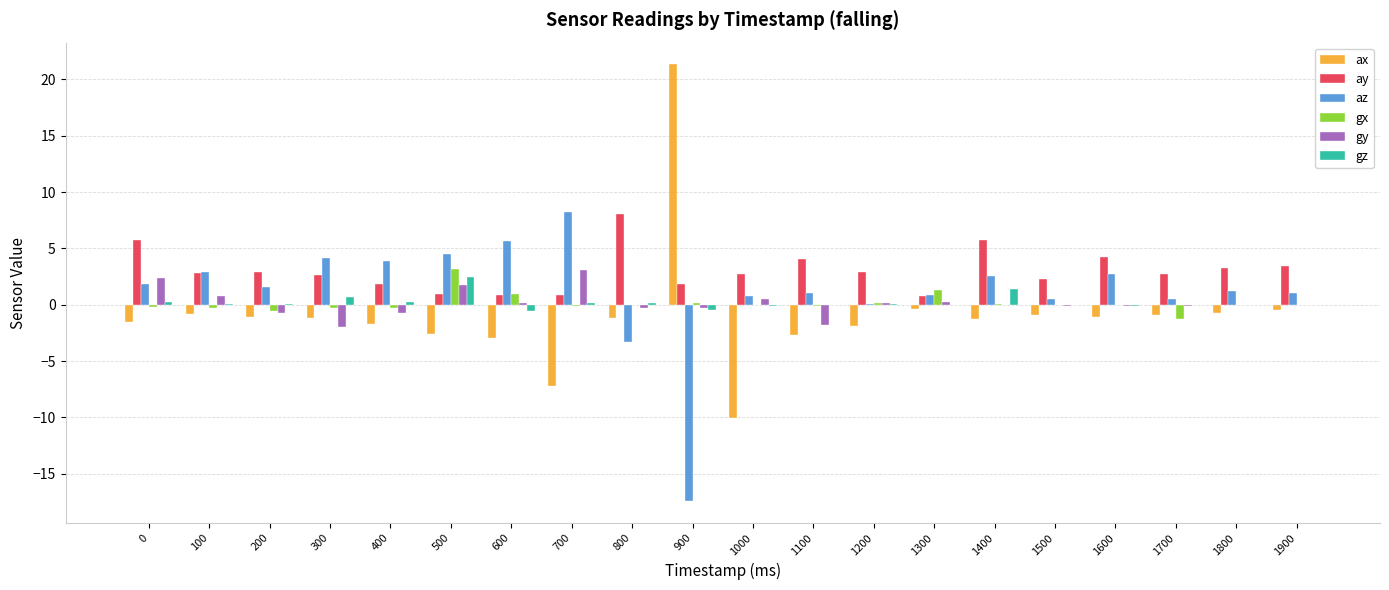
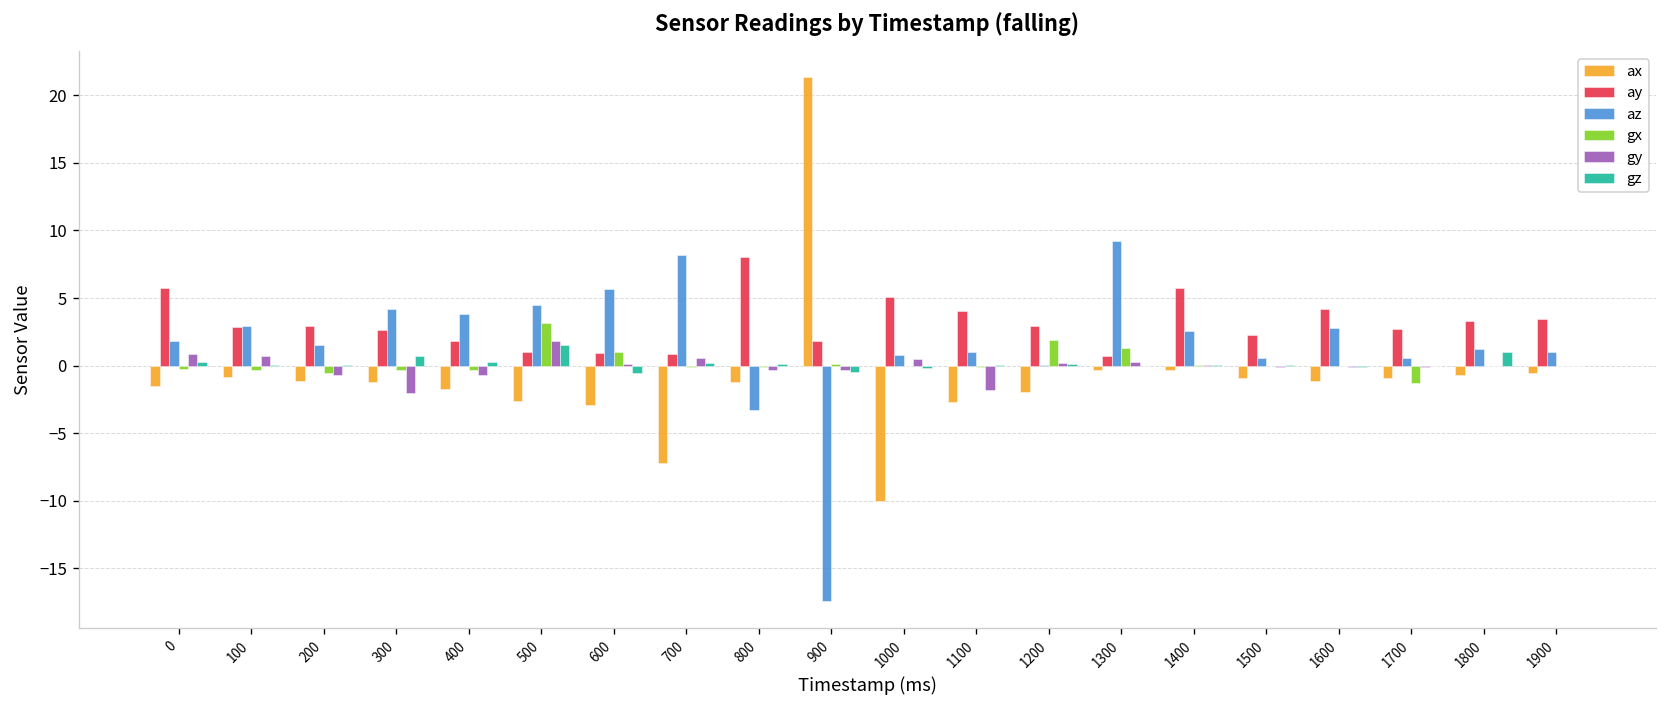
  {
    "ax": {
      "0": -1.5,
      "100": -0.9,
      "200": -1.1,
      "300": -1.2,
      "400": -1.7,
      "500": -2.6,
      "600": -2.9,
      "700": -7.2,
      "800": -1.2,
      "900": 21.3,
      "1000": -10.0,
      "1100": -2.7,
      "1200": -1.9,
      "1300": -0.3,
-     "1400": -1.3,
+     "1400": -0.3,
      "1500": -0.9,
      "1600": -1.1,
      "1700": -0.9,
      "1800": -0.7,
      "1900": -0.5
    },
    "ay": {
      "0": 5.8,
      "100": 2.8,
      "200": 2.9,
      "300": 2.6,
      "400": 1.8,
      "500": 1.0,
      "600": 0.9,
      "700": 0.8,
      "800": 8.0,
      "900": 1.8,
-     "1000": 2.7,
+     "1000": 5.1,
      "1100": 4.0,
      "1200": 2.9,
      "1300": 0.7,
      "1400": 5.7,
      "1500": 2.3,
      "1600": 4.2,
      "1700": 2.7,
      "1800": 3.3,
      "1900": 3.5
    },
    "az": {
      "0": 1.8,
      "100": 2.9,
      "200": 1.6,
      "300": 4.2,
      "400": 3.8,
      "500": 4.5,
      "600": 5.6,
      "700": 8.2,
      "800": -3.3,
      "900": -17.4,
      "1000": 0.8,
      "1100": 1.0,
-     "1300": 0.9,
+     "1300": 9.2,
      "1400": 2.6,
      "1500": 0.5,
      "1600": 2.8,
      "1700": 0.5,
      "1800": 1.2,
      "1900": 1.0
    },
    "gx": {
      "0": -0.2,
      "100": -0.3,
      "200": -0.5,
      "300": -0.3,
      "400": -0.3,
      "500": 3.1,
      "600": 1.0,
-     "1200": 0.2,
+     "1200": 1.9,
      "1300": 1.3,
      "1700": -1.3
    },
    "gy": {
-     "0": 2.3,
+     "0": 0.9,
      "100": 0.7,
      "200": -0.7,
      "300": -2.0,
      "400": -0.7,
      "500": 1.8,
-     "700": 3.1,
+     "700": 0.6,
      "800": -0.3,
      "900": -0.3,
      "1000": 0.5,
      "1100": -1.8,
      "1300": 0.2
    },
    "gz": {
      "0": 0.2,
      "300": 0.7,
      "400": 0.2,
-     "500": 2.5,
+     "500": 1.5,
      "600": -0.5,
      "900": -0.5,
-     "1400": 1.4,
-     "1800": 0.0
+     "1400": 0.0,
+     "1800": 1.0
    }
  }
